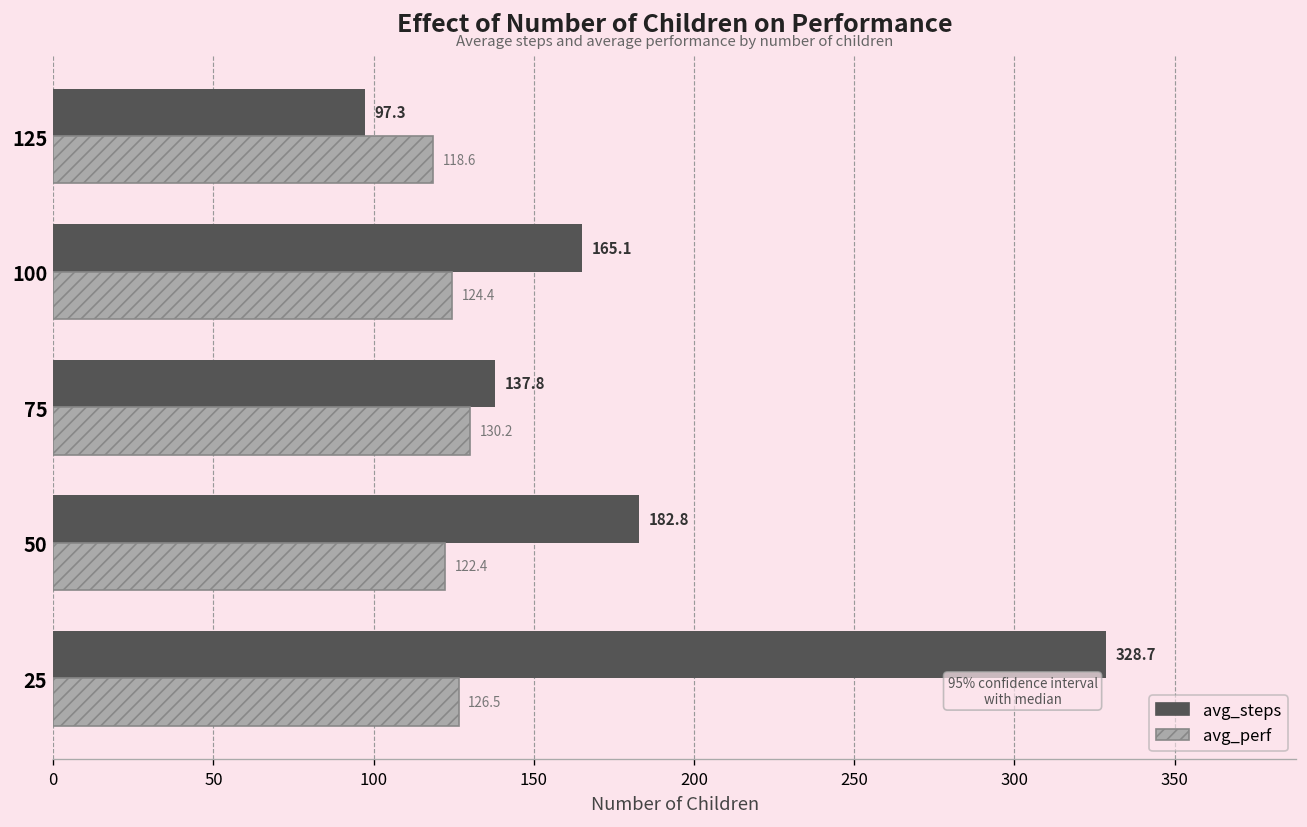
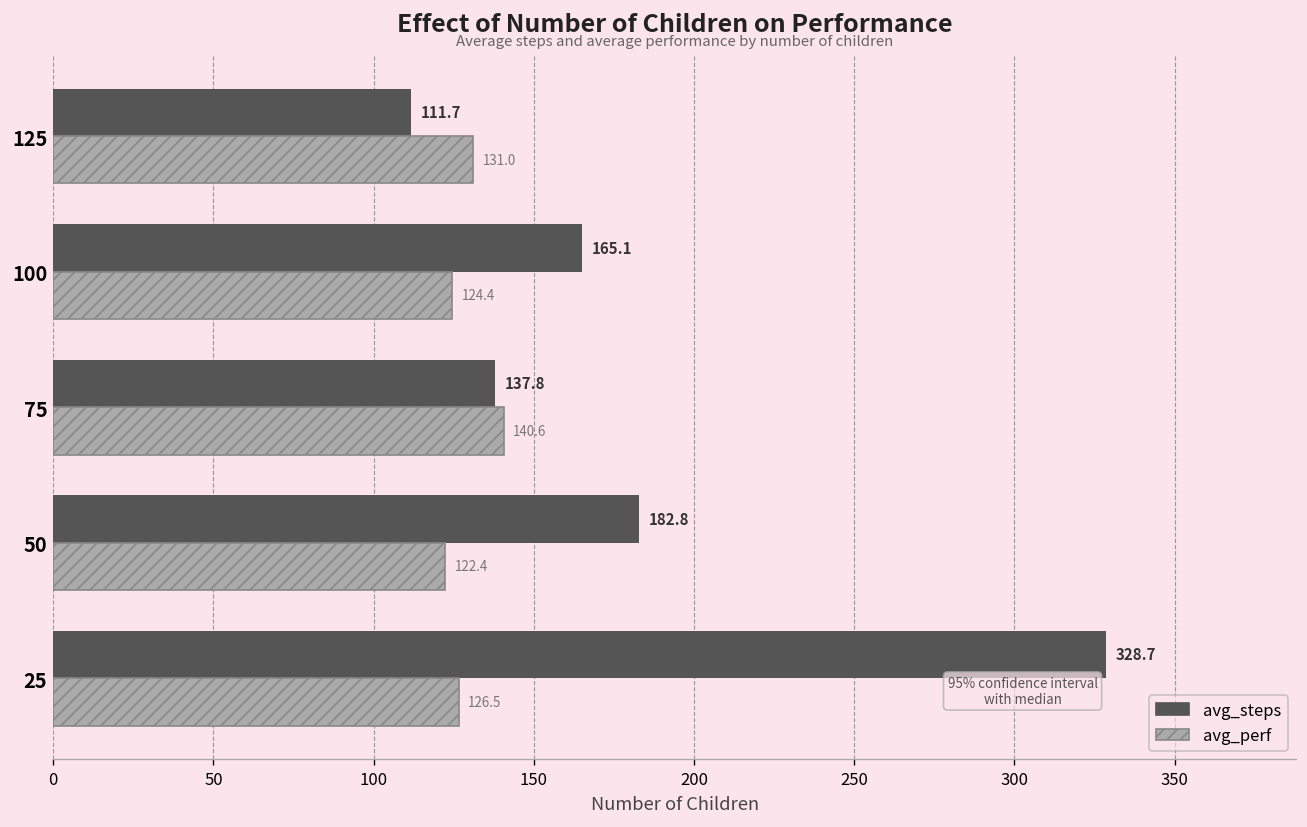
  {
    "avg_steps": {
-     "125": 97.3,
+     "125": 111.7,
      "100": 165.1,
      "75": 137.8,
      "50": 182.8,
      "25": 328.7
    },
    "avg_perf": {
-     "125": 118.6,
+     "125": 131.0,
      "100": 124.4,
-     "75": 130.2,
+     "75": 140.6,
      "50": 122.4,
      "25": 126.5
    }
  }
